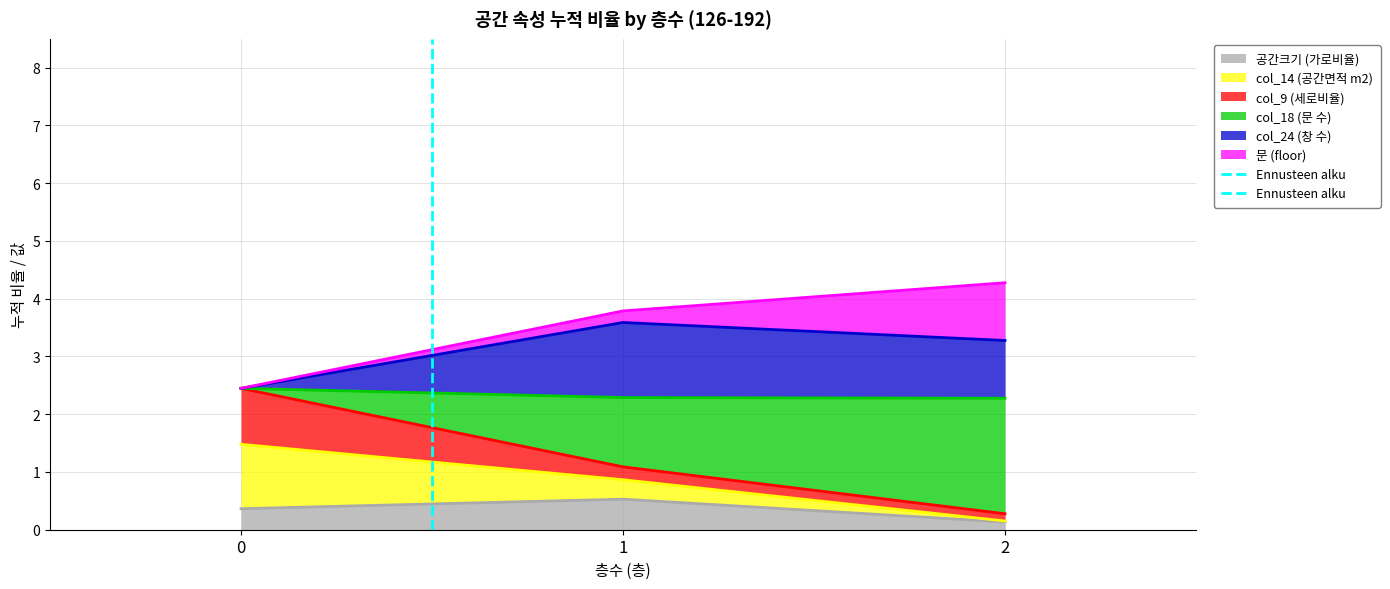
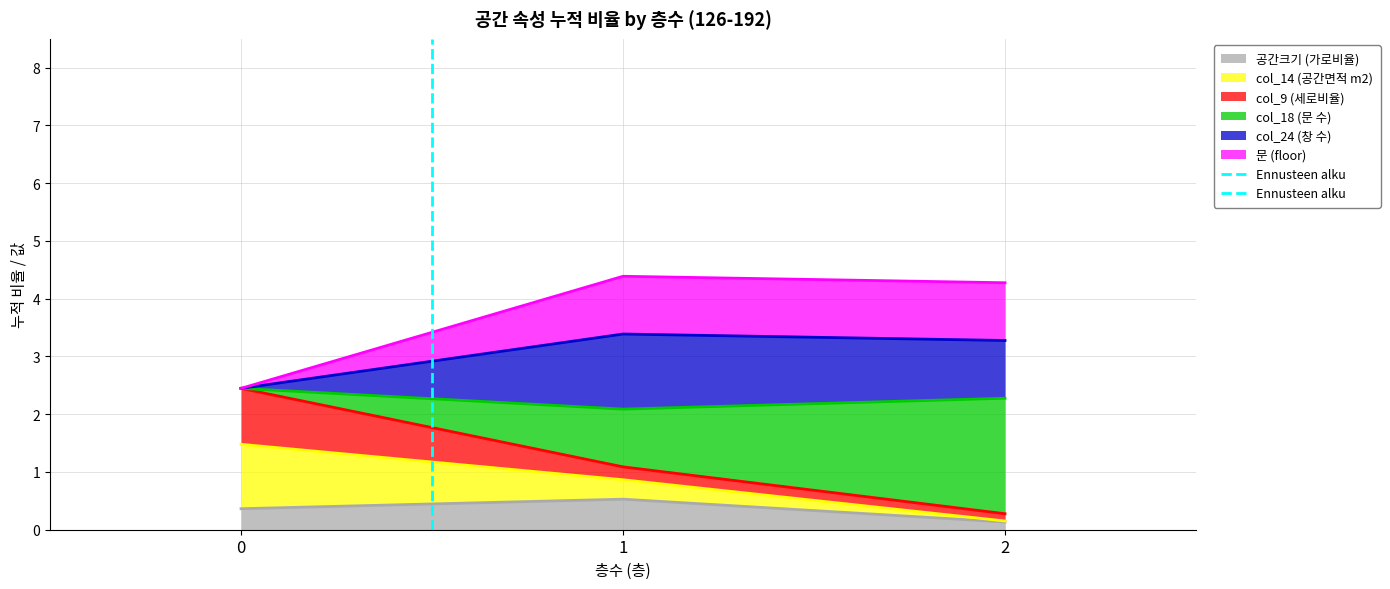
  {
    "공간크기 (가로비율)": {
      "0": 0.4,
      "1": 0.5
    },
    "col_14 (공간면적 m2)": {
      "0": 1.1,
      "1": 0.3
    },
    "col_9 (세로비율)": {
      "1": 0.2,
      "2": 0.1
    },
    "col_18 (문 수)": {
-     "1": 1.2,
+     "1": 1.0,
      "2": 2.0
    },
    "col_24 (창 수)": {
      "1": 1.3,
      "2": 1.0
    },
    "문 (floor)": {
-     "1": 0.2,
+     "1": 1.0,
      "2": 1.0
    }
  }
